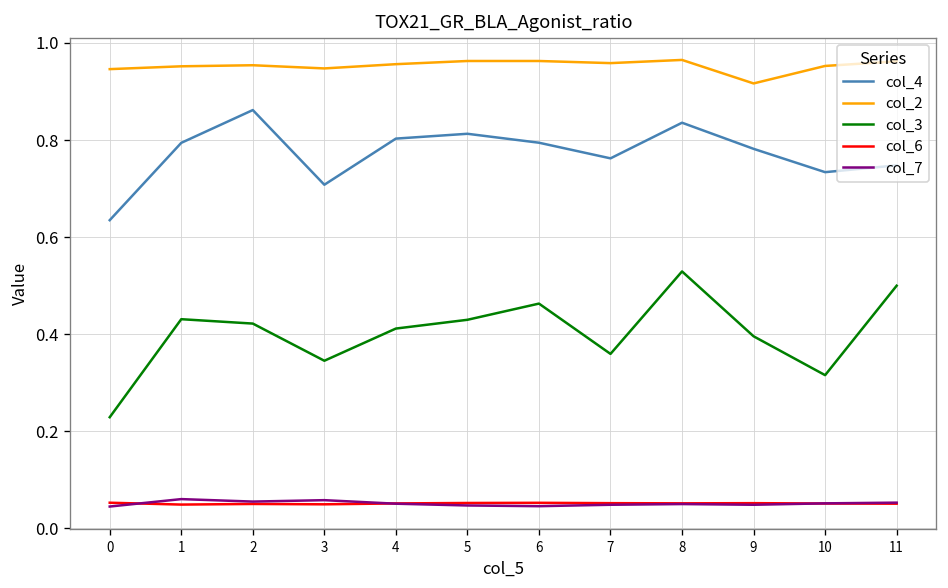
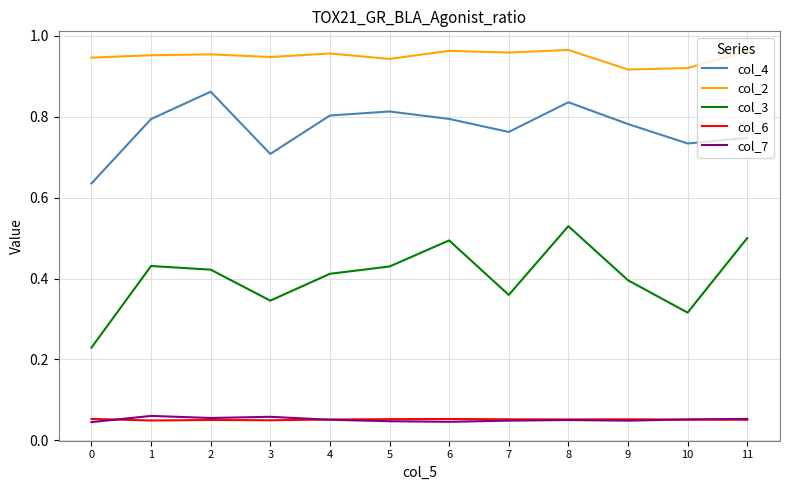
  {
    "col_4": {
      "0": 0.63,
      "1": 0.79,
      "2": 0.86,
      "3": 0.71,
      "4": 0.80,
      "5": 0.81,
      "6": 0.79,
      "7": 0.76,
      "8": 0.84,
      "9": 0.78,
      "10": 0.73
    },
    "col_2": {
      "0": 0.95,
      "1": 0.95,
      "2": 0.95,
      "3": 0.95,
      "4": 0.96,
-     "5": 0.96,
+     "5": 0.94,
      "6": 0.96,
      "7": 0.96,
      "8": 0.97,
      "9": 0.92,
-     "10": 0.95
+     "10": 0.92
    },
    "col_3": {
      "0": 0.23,
      "1": 0.43,
      "2": 0.42,
      "3": 0.35,
      "4": 0.41,
      "5": 0.43,
-     "6": 0.46,
+     "6": 0.49,
      "7": 0.36,
      "8": 0.53,
      "9": 0.40,
      "10": 0.32,
      "11": 0.50
    },
    "col_6": {
      "0": 0.05,
      "1": 0.05,
      "3": 0.05,
      "6": 0.05
    },
    "col_7": {
      "0": 0.05,
      "1": 0.06,
      "3": 0.06,
      "6": 0.05
    }
  }
